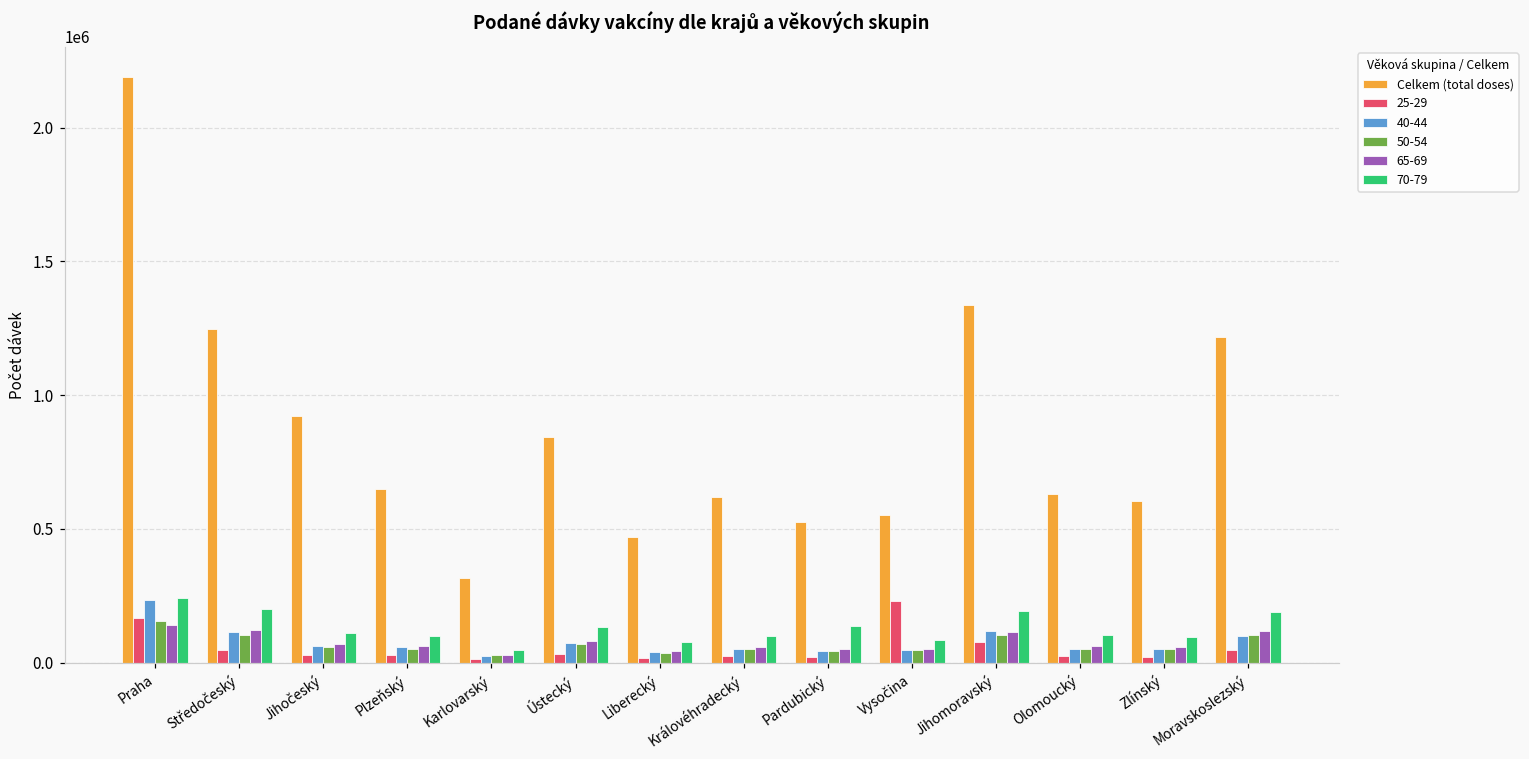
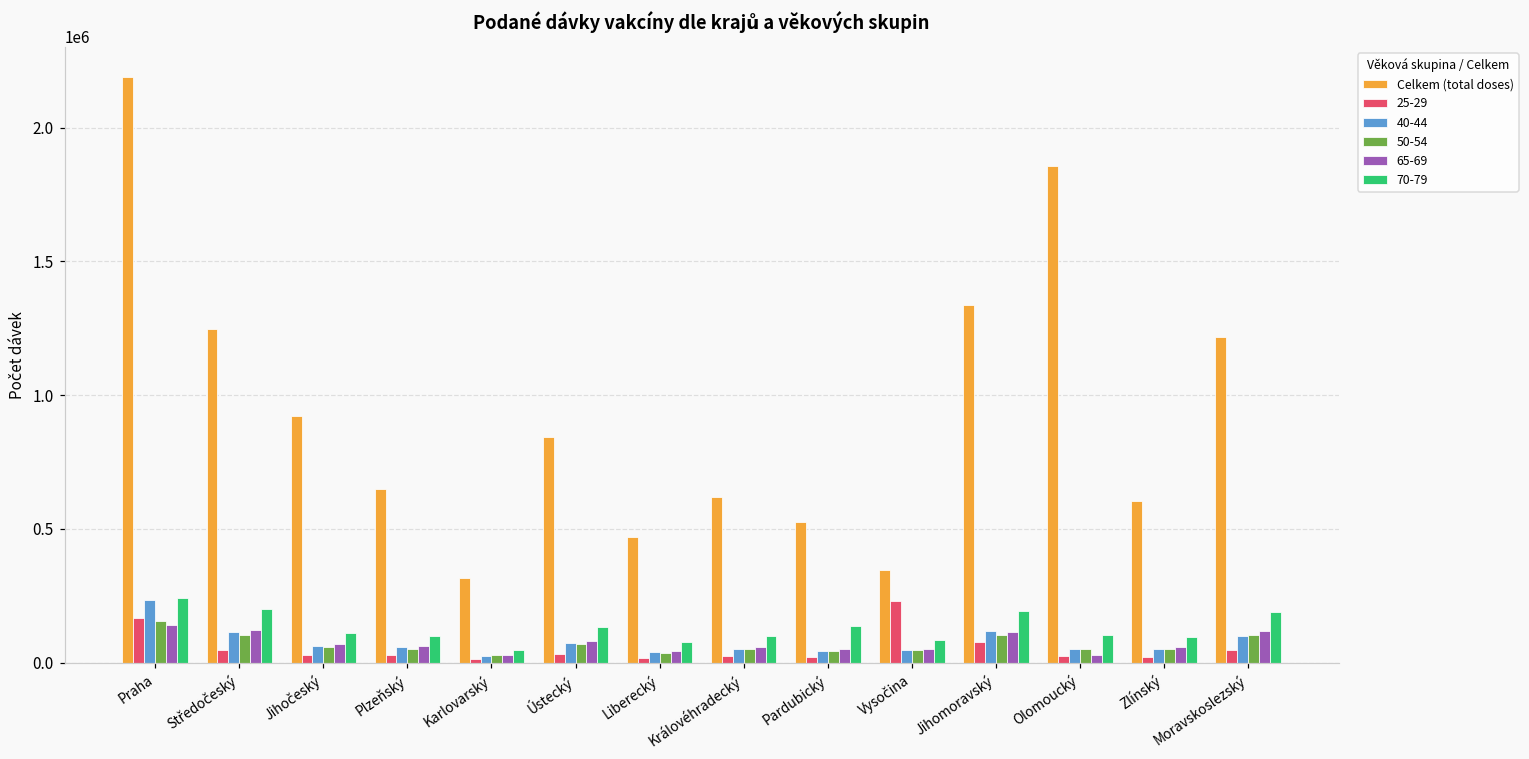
  {
    "Celkem (total doses)": {
      "Praha": 2190000,
      "Středočeský": 1250000,
      "Jihočeský": 920000,
      "Plzeňský": 650000,
      "Karlovarský": 320000,
      "Ústecký": 840000,
      "Liberecký": 470000,
      "Královéhradecký": 620000,
      "Pardubický": 530000,
-     "Vysočina": 550000,
+     "Vysočina": 350000,
      "Jihomoravský": 1340000,
-     "Olomoucký": 630000,
+     "Olomoucký": 1860000,
      "Zlínský": 600000,
      "Moravskoslezský": 1220000
    },
    "25-29": {
      "Praha": 170000,
      "Středočeský": 50000,
      "Jihočeský": 30000,
      "Plzeňský": 30000,
      "Karlovarský": 10000,
      "Ústecký": 30000,
      "Liberecký": 20000,
      "Královéhradecký": 20000,
      "Pardubický": 20000,
      "Vysočina": 230000,
      "Jihomoravský": 80000,
      "Olomoucký": 20000,
      "Zlínský": 20000,
      "Moravskoslezský": 50000
    },
    "40-44": {
      "Praha": 230000,
      "Středočeský": 110000,
      "Jihočeský": 60000,
      "Plzeňský": 60000,
      "Karlovarský": 30000,
      "Ústecký": 70000,
      "Liberecký": 40000,
      "Královéhradecký": 50000,
      "Pardubický": 40000,
      "Vysočina": 50000,
      "Jihomoravský": 120000,
      "Olomoucký": 50000,
      "Zlínský": 50000,
      "Moravskoslezský": 100000
    },
    "50-54": {
      "Praha": 150000,
      "Středočeský": 100000,
      "Jihočeský": 60000,
      "Plzeňský": 50000,
      "Karlovarský": 30000,
      "Ústecký": 70000,
      "Liberecký": 40000,
      "Královéhradecký": 50000,
      "Pardubický": 40000,
      "Vysočina": 50000,
      "Jihomoravský": 100000,
      "Olomoucký": 50000,
      "Zlínský": 50000,
      "Moravskoslezský": 100000
    },
    "65-69": {
      "Praha": 140000,
      "Středočeský": 120000,
      "Jihočeský": 70000,
      "Plzeňský": 60000,
      "Karlovarský": 30000,
      "Ústecký": 80000,
      "Liberecký": 40000,
      "Královéhradecký": 60000,
      "Pardubický": 50000,
      "Vysočina": 50000,
      "Jihomoravský": 110000,
-     "Olomoucký": 60000,
+     "Olomoucký": 30000,
      "Zlínský": 60000,
      "Moravskoslezský": 120000
    },
    "70-79": {
      "Praha": 240000,
      "Středočeský": 200000,
      "Jihočeský": 110000,
      "Plzeňský": 100000,
      "Karlovarský": 50000,
      "Ústecký": 130000,
      "Liberecký": 80000,
      "Královéhradecký": 100000,
      "Pardubický": 140000,
      "Vysočina": 90000,
      "Jihomoravský": 190000,
      "Olomoucký": 100000,
      "Zlínský": 90000,
      "Moravskoslezský": 190000
    }
  }
